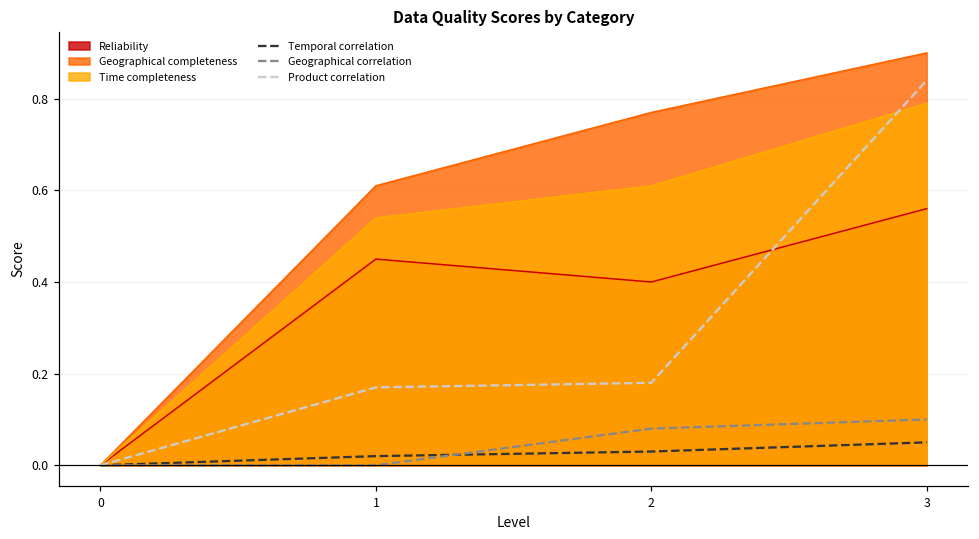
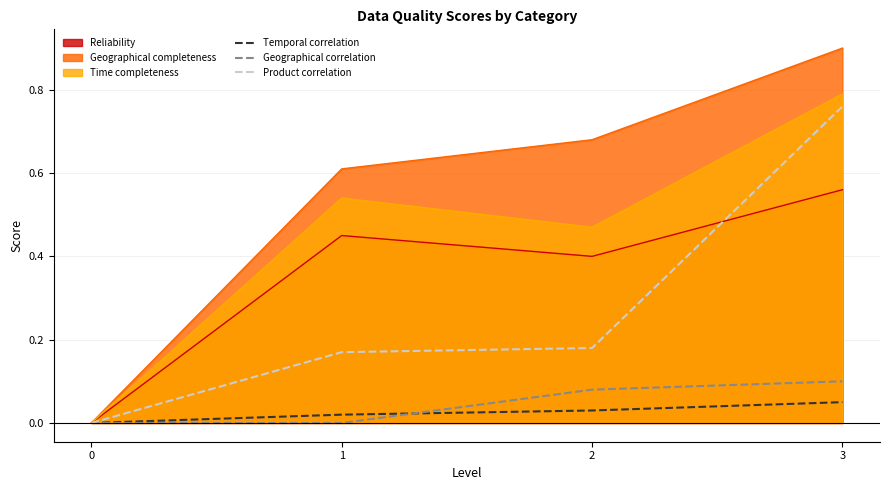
  {
    "Reliability": {
      "1": 0.45,
      "2": 0.40,
      "3": 0.56
    },
    "Geographical completeness": {
      "1": 0.61,
-     "2": 0.77,
+     "2": 0.68,
      "3": 0.90
    },
    "Time completeness": {
      "1": 0.54,
-     "2": 0.61,
+     "2": 0.47,
      "3": 0.79
    },
    "Temporal correlation": {
      "1": 0.02,
      "2": 0.03,
      "3": 0.05
    },
    "Geographical correlation": {
      "1": 0.00,
      "2": 0.08,
      "3": 0.10
    },
    "Product correlation": {
      "1": 0.17,
      "2": 0.18,
-     "3": 0.84
+     "3": 0.76
    }
  }
